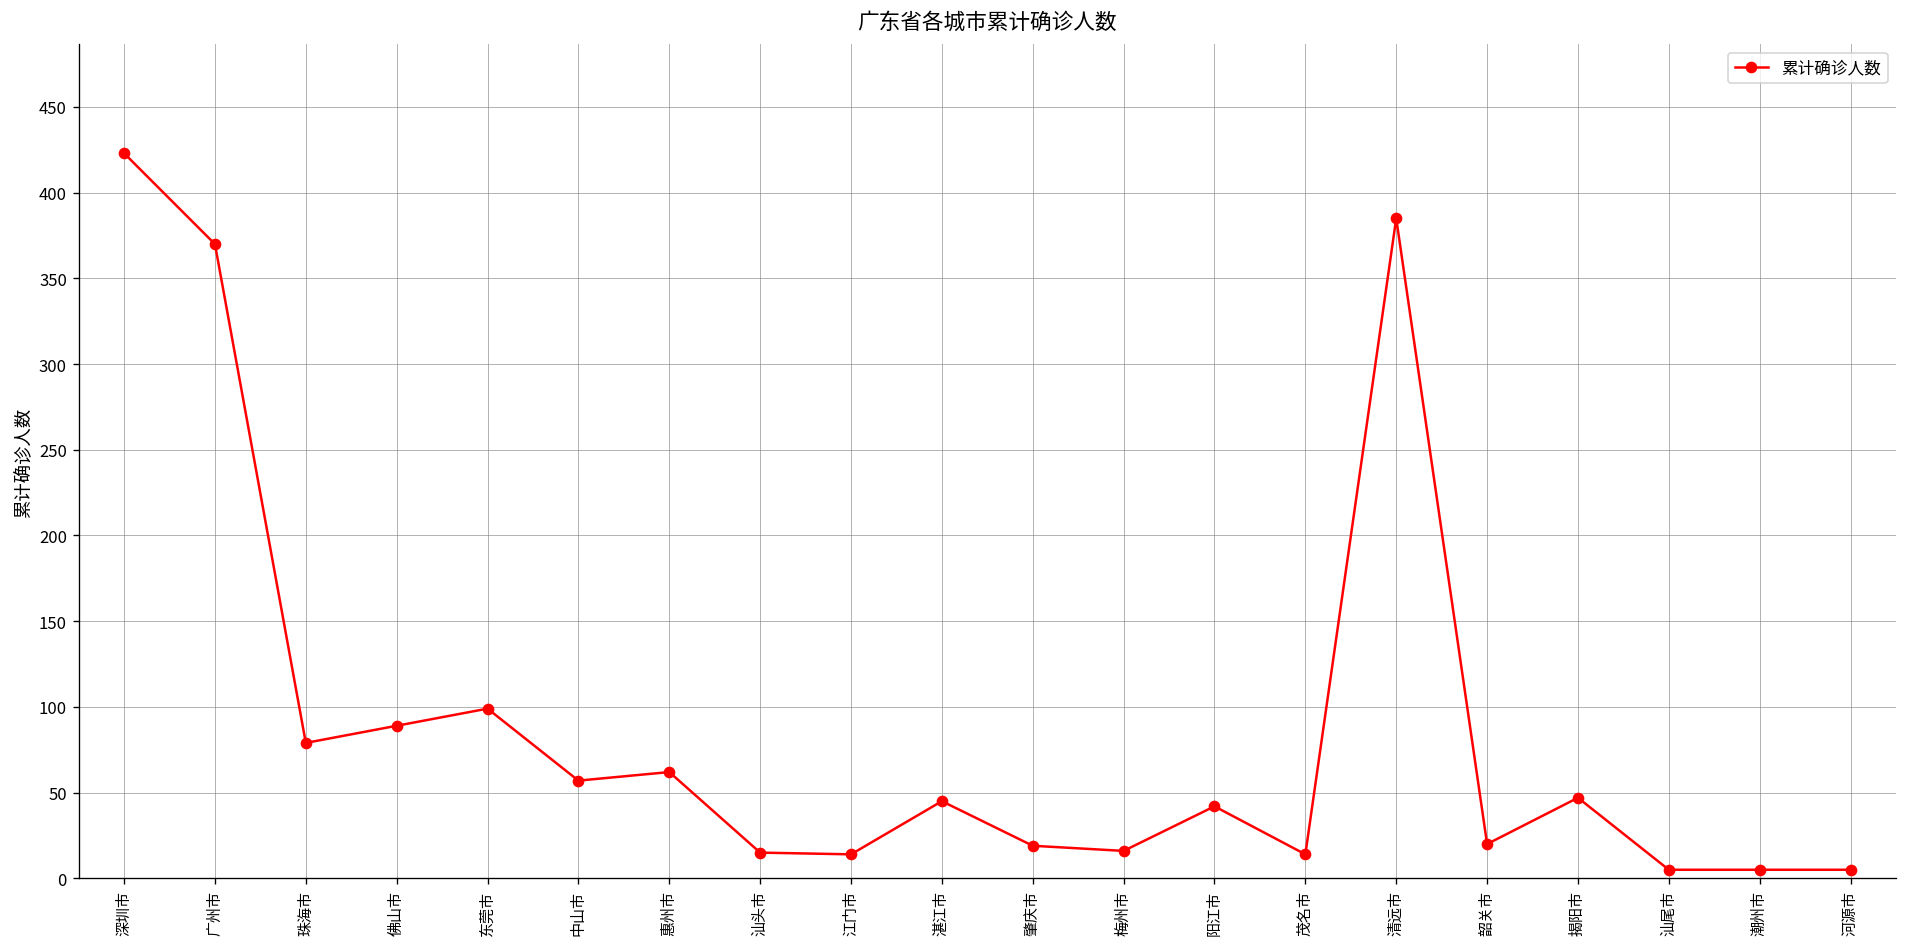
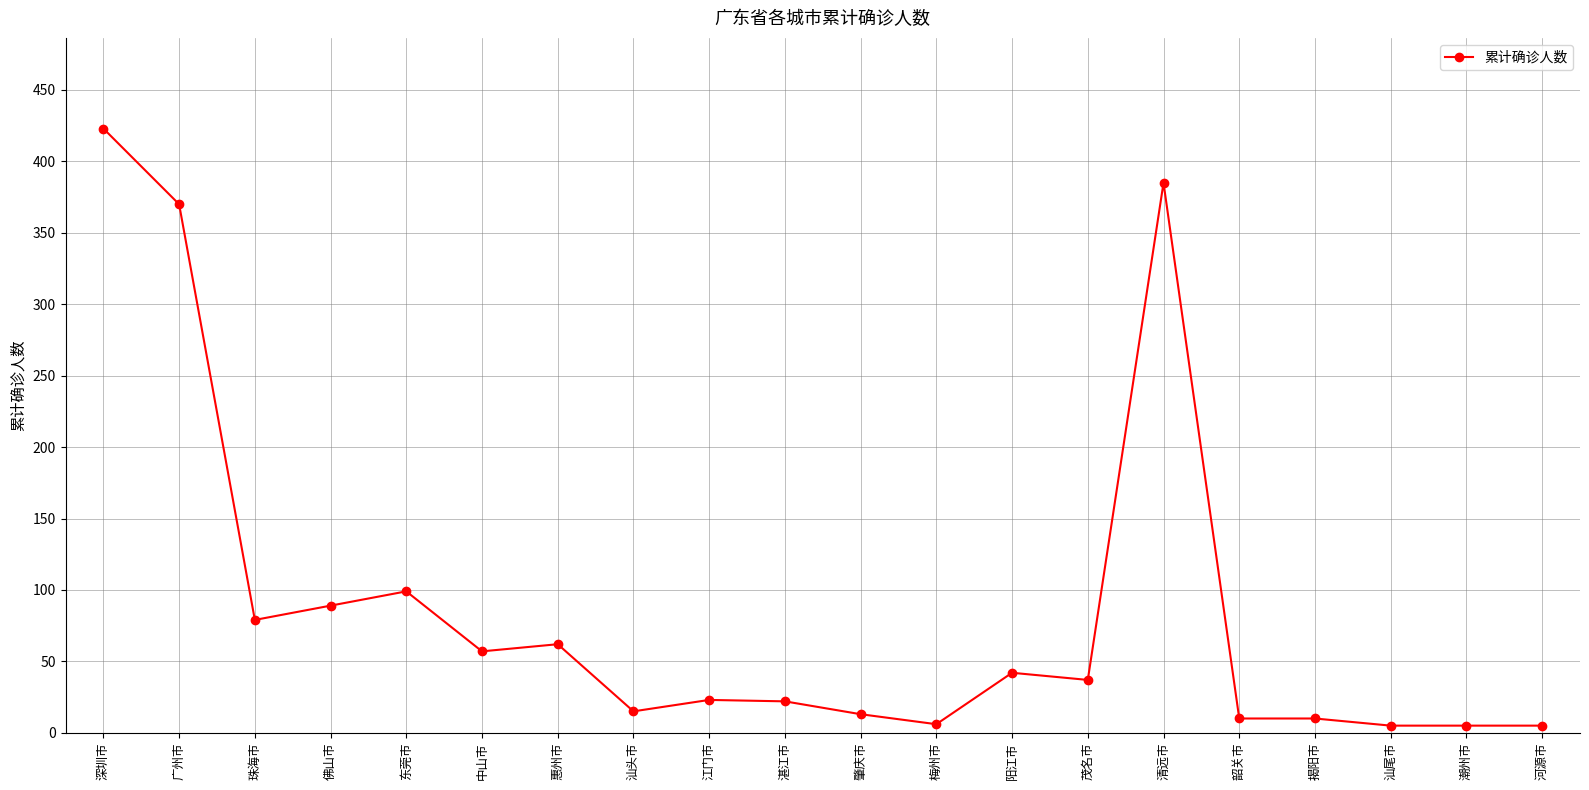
  {
    "深圳市": 423,
    "广州市": 370,
    "珠海市": 79,
    "佛山市": 89,
    "东莞市": 99,
    "中山市": 57,
    "惠州市": 62,
    "汕头市": 15,
-   "江门市": 14,
-   "湛江市": 45,
-   "肇庆市": 19,
-   "梅州市": 16,
+   "江门市": 23,
+   "湛江市": 22,
+   "肇庆市": 13,
+   "梅州市": 6,
    "阳江市": 42,
-   "茂名市": 14,
+   "茂名市": 37,
    "清远市": 385,
-   "韶关市": 20,
-   "揭阳市": 47,
+   "韶关市": 10,
+   "揭阳市": 10,
    "汕尾市": 5,
    "潮州市": 5,
    "河源市": 5
  }
